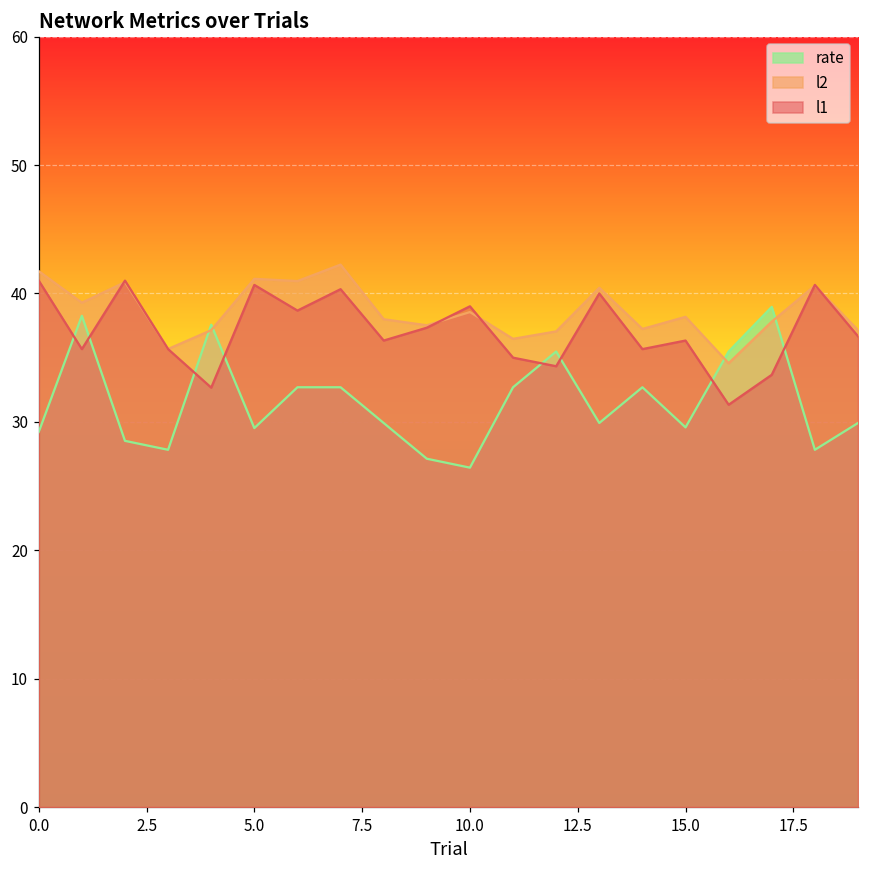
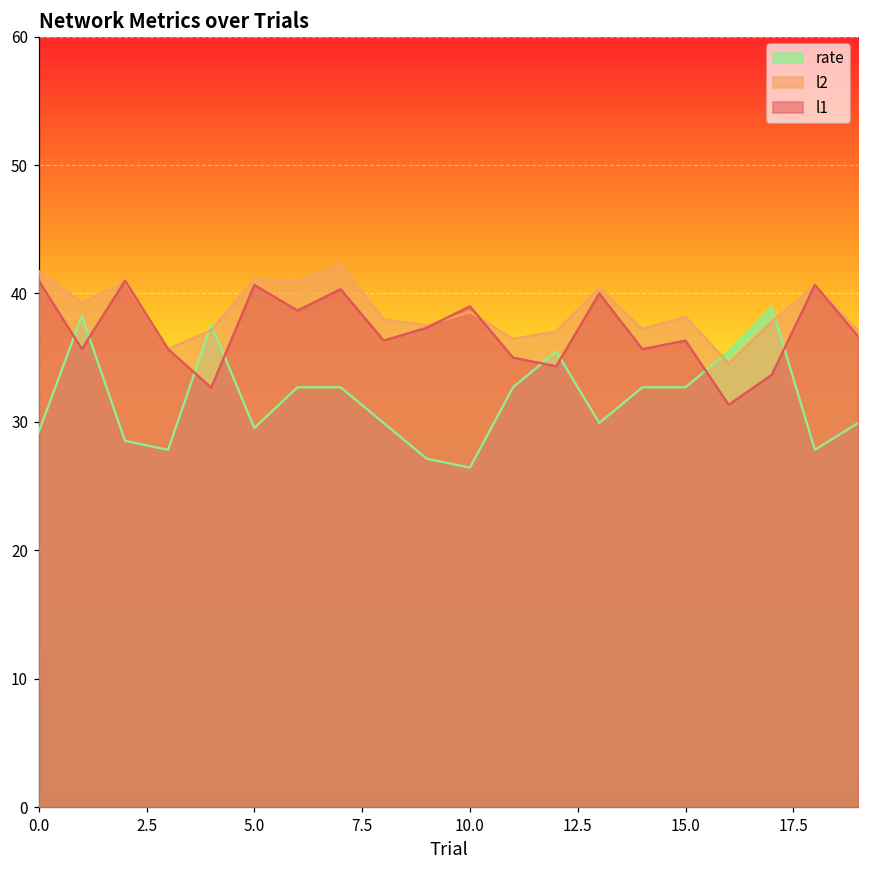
  {
    "rate": {
      "0.0": 29.2,
      "5.0": 29.5,
      "10.0": 26.4,
-     "15.0": 29.6
+     "15.0": 32.7
    }
  }
